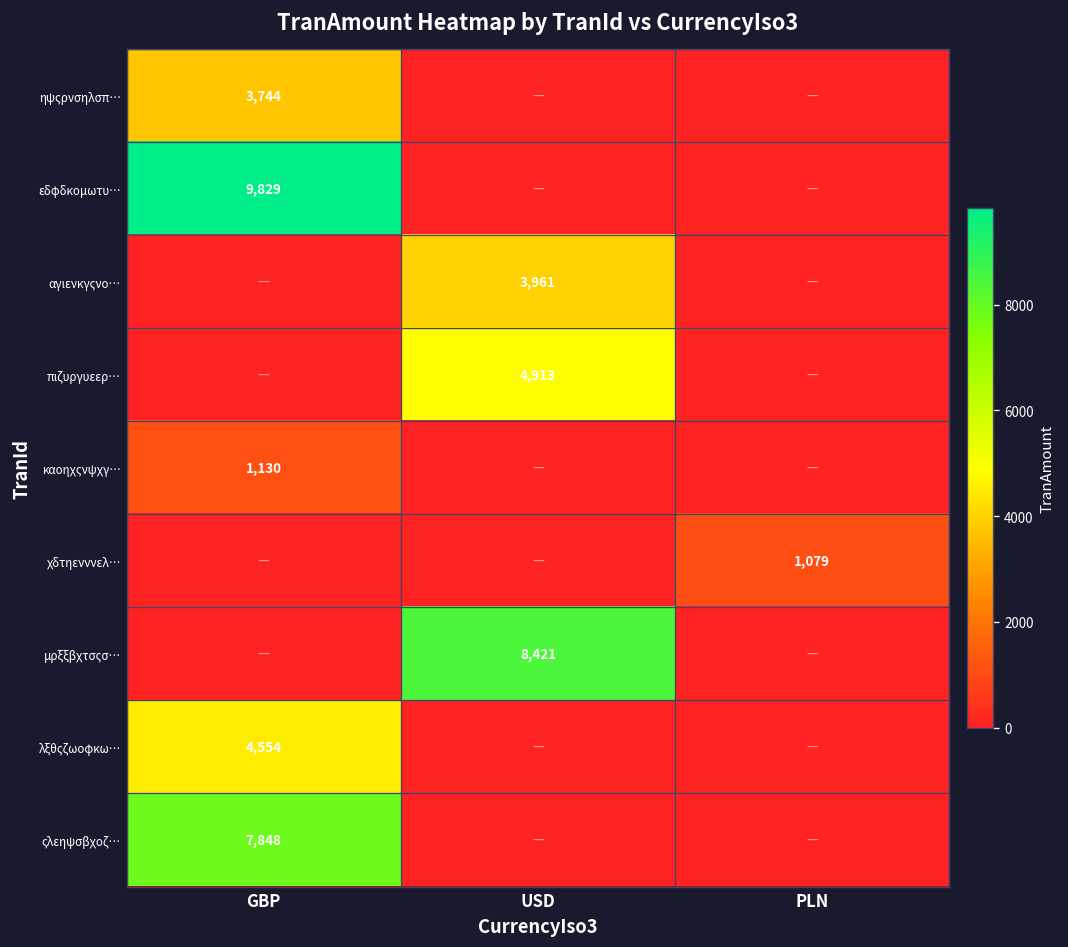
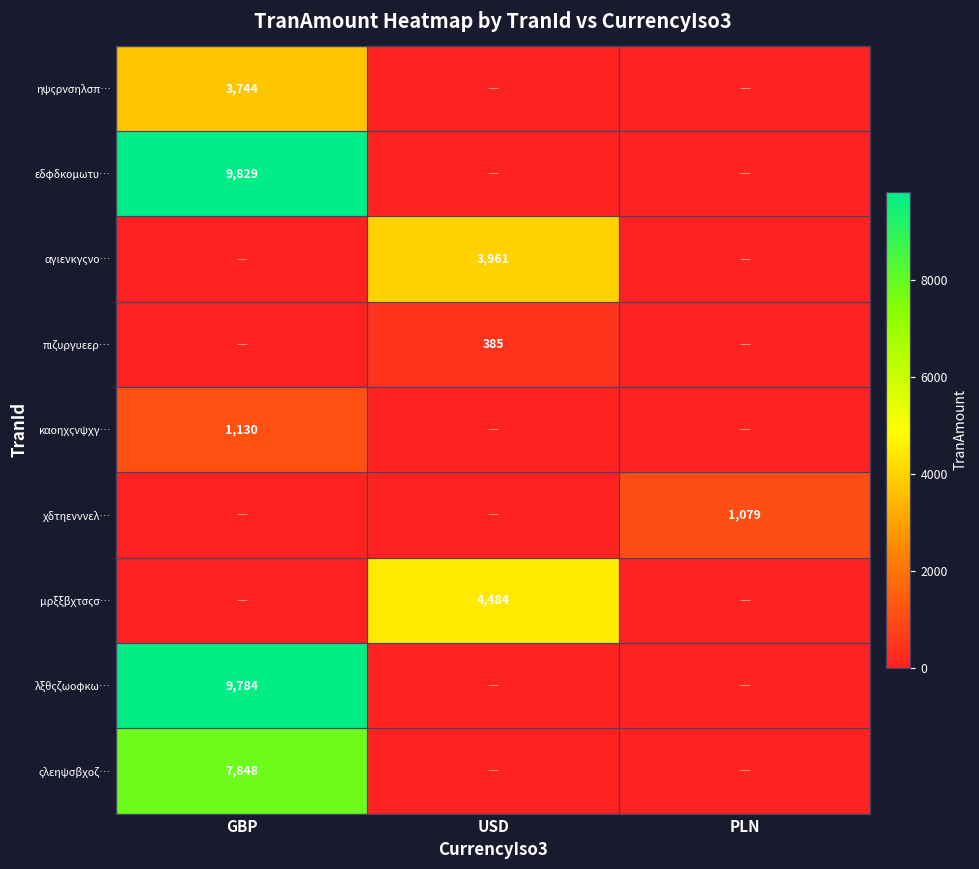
  {
    "ηψςρνσηλσπ…": {
      "GBP": "3,744"
    },
    "εδφδκομωτυ…": {
      "GBP": "9,829"
    },
    "αγιενκγςνο…": {
      "USD": "3,961"
    },
    "πιζυργυεερ…": {
-     "USD": "4,913"
+     "USD": "385"
    },
    "καοηχςνψχγ…": {
      "GBP": "1,130"
    },
    "χδτηενννελ…": {
      "PLN": "1,079"
    },
    "μρξξβχτσςσ…": {
-     "USD": "8,421"
+     "USD": "4,484"
    },
    "λξθςζωοφκω…": {
-     "GBP": "4,554"
+     "GBP": "9,784"
    },
    "ςλεηψσβχοζ…": {
      "GBP": "7,848"
    }
  }
